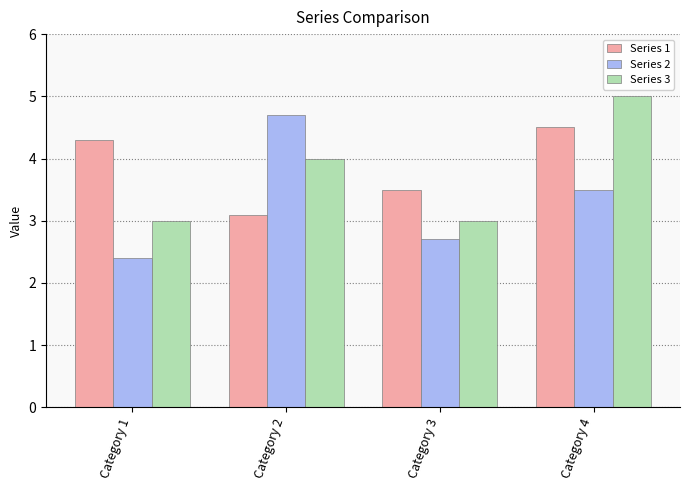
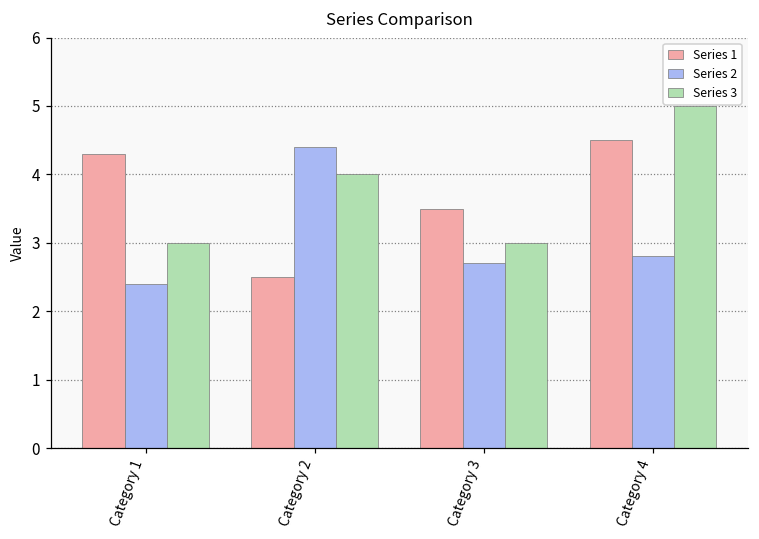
  {
    "Series 1": {
      "Category 1": 4.3,
-     "Category 2": 3.1,
+     "Category 2": 2.5,
      "Category 3": 3.5,
      "Category 4": 4.5
    },
    "Series 2": {
      "Category 1": 2.4,
-     "Category 2": 4.7,
+     "Category 2": 4.4,
      "Category 3": 2.7,
-     "Category 4": 3.5
+     "Category 4": 2.8
    },
    "Series 3": {
      "Category 1": 3.0,
      "Category 2": 4.0,
      "Category 3": 3.0,
      "Category 4": 5.0
    }
  }
